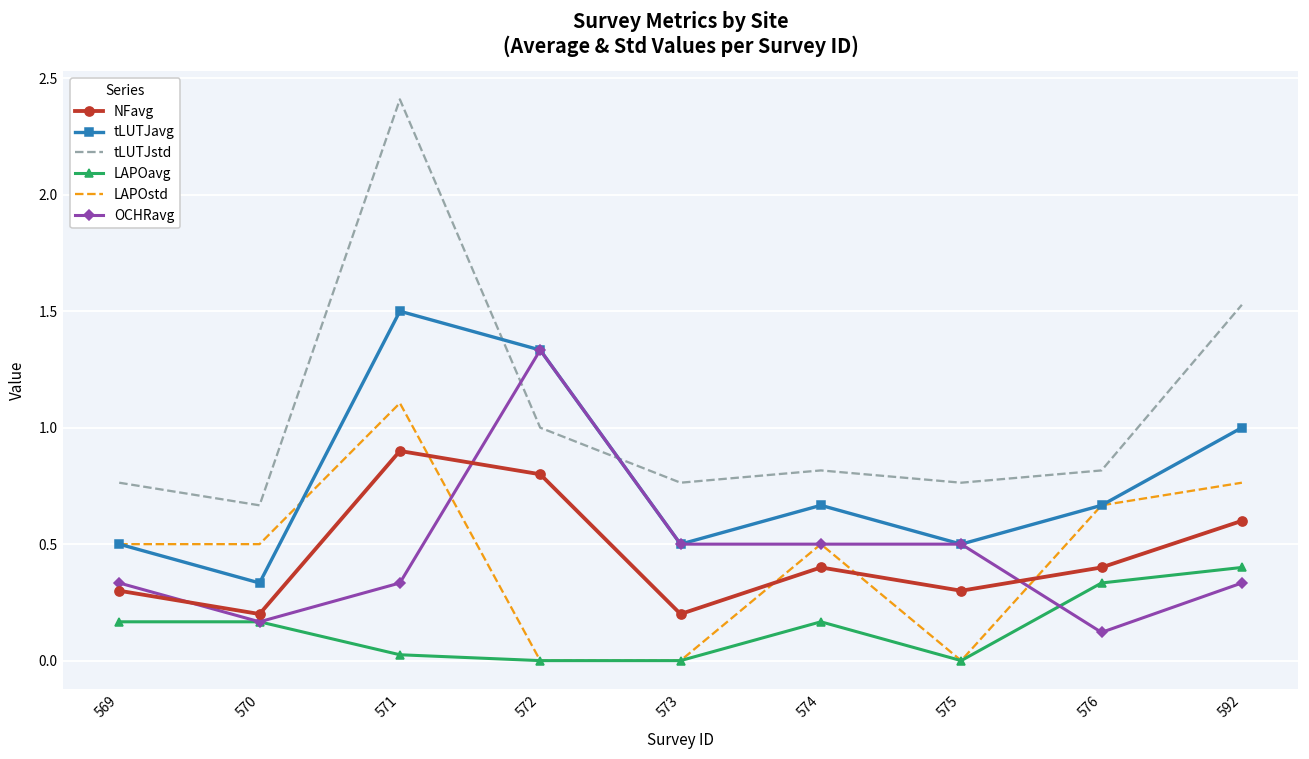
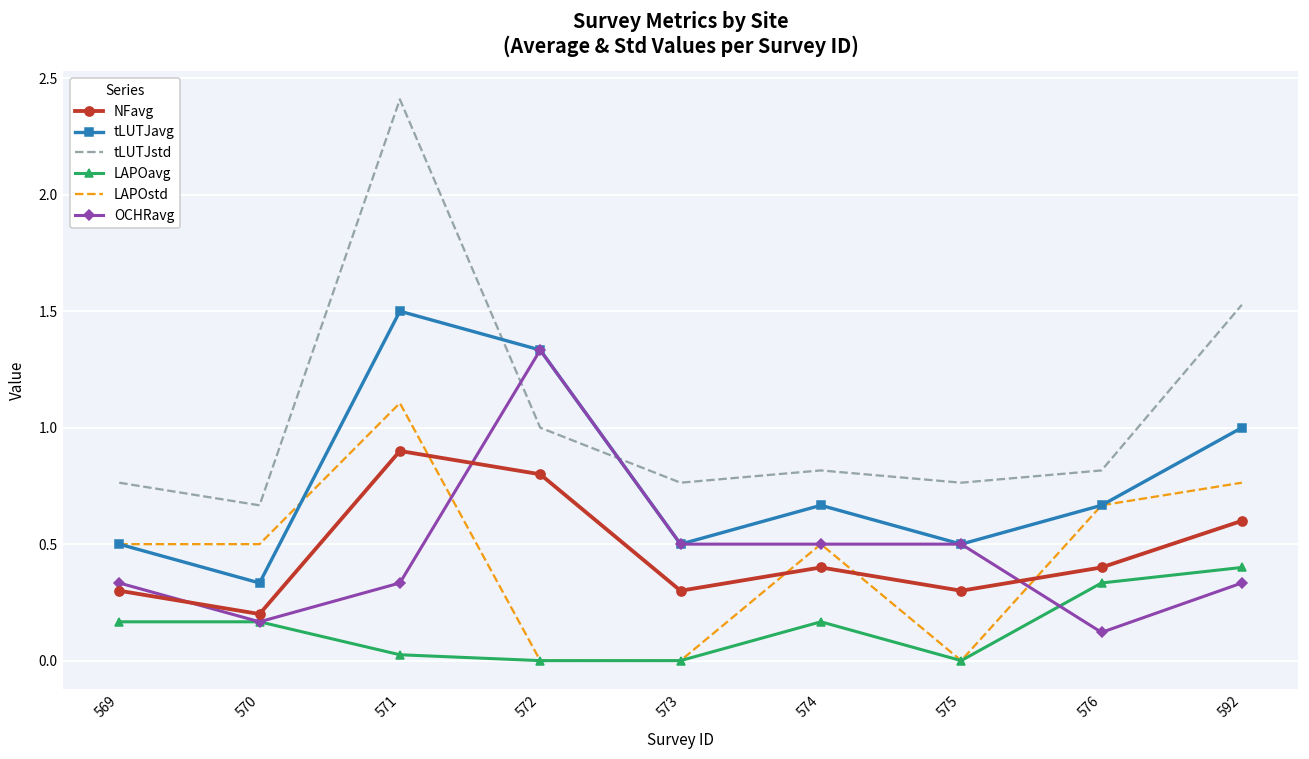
  {
    "NFavg": {
      "569": 0.3,
      "570": 0.2,
      "571": 0.9,
      "572": 0.8,
-     "573": 0.2,
+     "573": 0.3,
      "574": 0.4,
      "575": 0.3,
      "576": 0.4,
      "592": 0.6
    },
    "tLUTJavg": {
      "570": 0.33,
      "571": 1.5,
      "574": 0.67,
      "592": 1.0
    },
    "tLUTJstd": {
      "569": 0.76,
      "570": 0.67,
      "571": 2.4,
      "572": 1.0,
      "573": 0.76,
      "574": 0.82,
      "575": 0.76,
      "576": 0.82,
      "592": 1.53
    },
    "LAPOavg": {
      "569": 0.17,
      "571": 0.03,
      "574": 0.17,
      "576": 0.33,
      "592": 0.4
    },
    "LAPOstd": {
      "570": 0.5,
      "571": 1.1,
      "592": 0.76
    },
    "OCHRavg": {
      "569": 0.33,
      "571": 0.33,
      "576": 0.12,
      "592": 0.33
    }
  }
